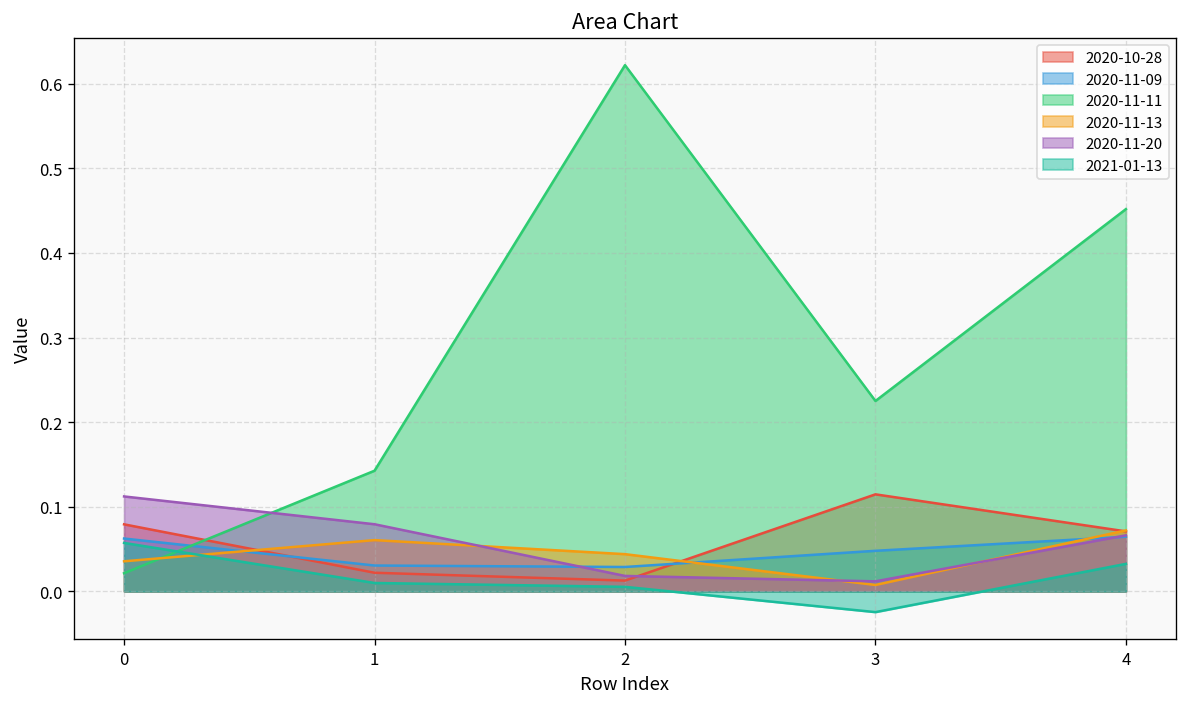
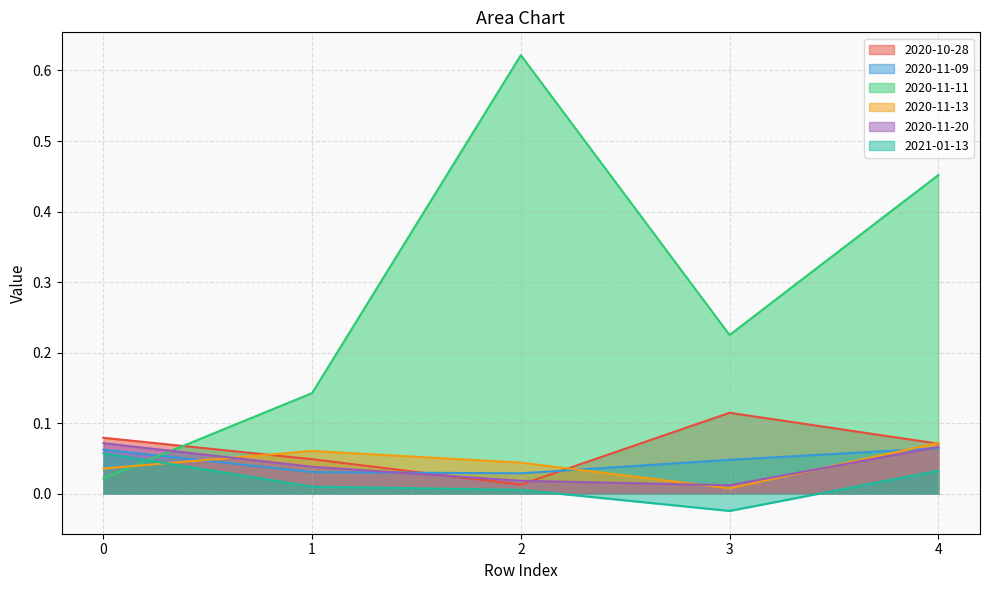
  {
    "2020-10-28": {
      "0": 0.08,
-     "1": 0.02,
+     "1": 0.05,
      "2": 0.01,
      "3": 0.11
    },
    "2020-11-13": {
      "0": 0.04,
      "1": 0.06,
      "2": 0.04,
      "3": 0.01
    },
    "2020-11-20": {
-     "0": 0.11,
-     "1": 0.08,
+     "0": 0.07,
+     "1": 0.04,
      "2": 0.02,
      "3": 0.01
    }
  }
